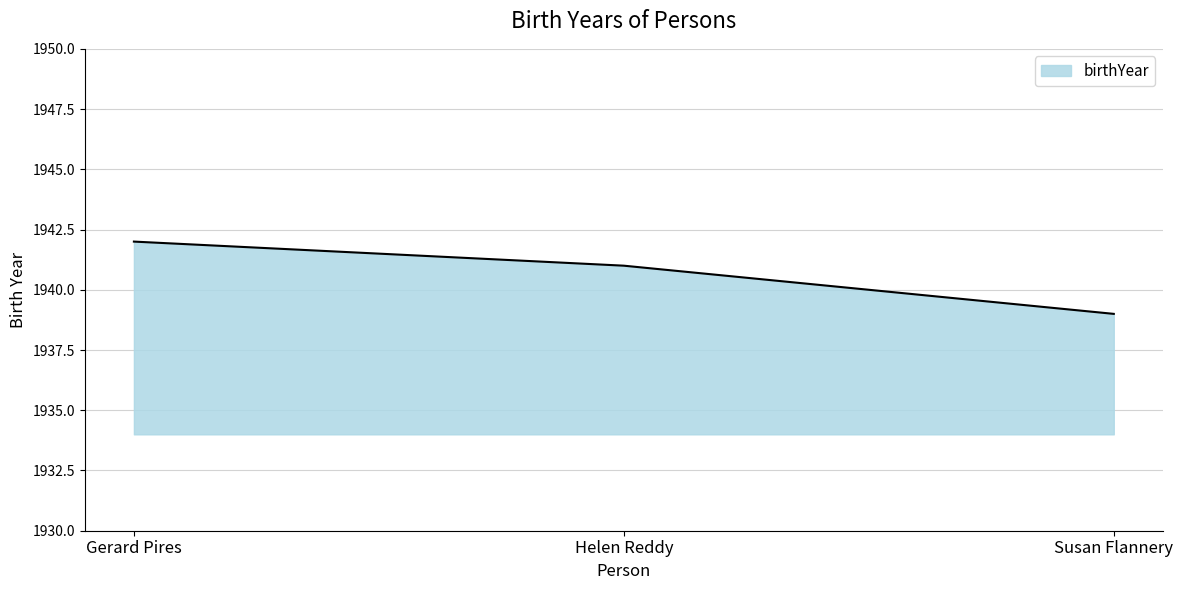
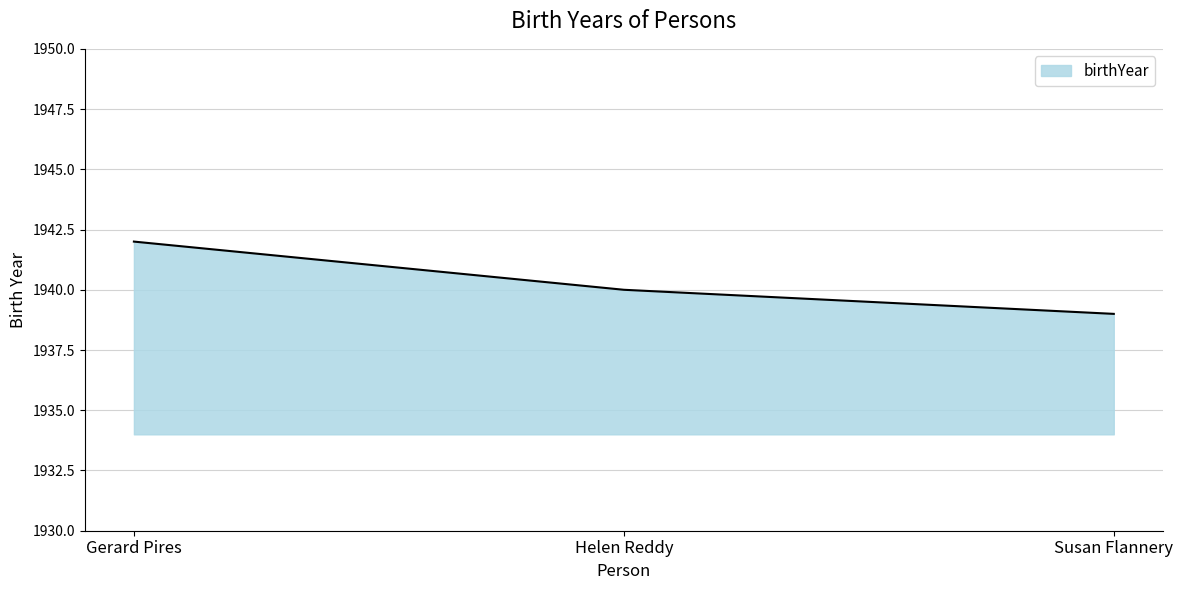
  {
    "Gerard Pires": 1942,
-   "Helen Reddy": 1941,
+   "Helen Reddy": 1940,
    "Susan Flannery": 1939
  }
